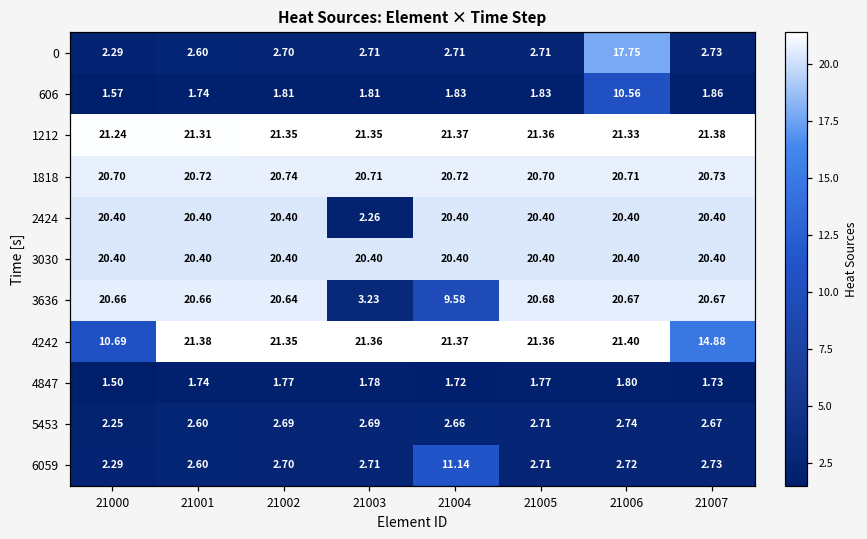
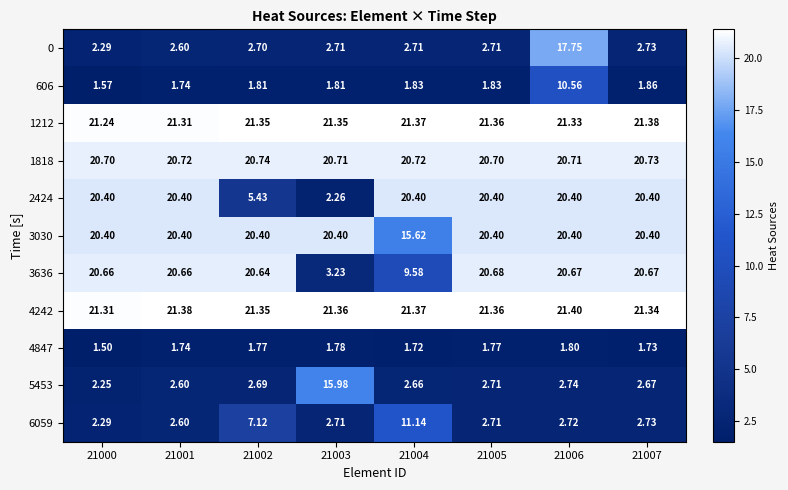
  {
    "0": {
      "21000": 2.29,
      "21001": 2.60,
      "21002": 2.70,
      "21003": 2.71,
      "21004": 2.71,
      "21005": 2.71,
      "21006": 17.75,
      "21007": 2.73
    },
    "606": {
      "21000": 1.57,
      "21001": 1.74,
      "21002": 1.81,
      "21003": 1.81,
      "21004": 1.83,
      "21005": 1.83,
      "21006": 10.56,
      "21007": 1.86
    },
    "1212": {
      "21000": 21.24,
      "21001": 21.31,
      "21002": 21.35,
      "21003": 21.35,
      "21004": 21.37,
      "21005": 21.36,
      "21006": 21.33,
      "21007": 21.38
    },
    "1818": {
      "21000": 20.70,
      "21001": 20.72,
      "21002": 20.74,
      "21003": 20.71,
      "21004": 20.72,
      "21005": 20.70,
      "21006": 20.71,
      "21007": 20.73
    },
    "2424": {
      "21000": 20.40,
      "21001": 20.40,
-     "21002": 20.40,
+     "21002": 5.43,
      "21003": 2.26,
      "21004": 20.40,
      "21005": 20.40,
      "21006": 20.40,
      "21007": 20.40
    },
    "3030": {
      "21000": 20.40,
      "21001": 20.40,
      "21002": 20.40,
      "21003": 20.40,
-     "21004": 20.40,
+     "21004": 15.62,
      "21005": 20.40,
      "21006": 20.40,
      "21007": 20.40
    },
    "3636": {
      "21000": 20.66,
      "21001": 20.66,
      "21002": 20.64,
      "21003": 3.23,
      "21004": 9.58,
      "21005": 20.68,
      "21006": 20.67,
      "21007": 20.67
    },
    "4242": {
-     "21000": 10.69,
+     "21000": 21.31,
      "21001": 21.38,
      "21002": 21.35,
      "21003": 21.36,
      "21004": 21.37,
      "21005": 21.36,
      "21006": 21.40,
-     "21007": 14.88
+     "21007": 21.34
    },
    "4847": {
      "21000": 1.50,
      "21001": 1.74,
      "21002": 1.77,
      "21003": 1.78,
      "21004": 1.72,
      "21005": 1.77,
      "21006": 1.80,
      "21007": 1.73
    },
    "5453": {
      "21000": 2.25,
      "21001": 2.60,
      "21002": 2.69,
-     "21003": 2.69,
+     "21003": 15.98,
      "21004": 2.66,
      "21005": 2.71,
      "21006": 2.74,
      "21007": 2.67
    },
    "6059": {
      "21000": 2.29,
      "21001": 2.60,
-     "21002": 2.70,
+     "21002": 7.12,
      "21003": 2.71,
      "21004": 11.14,
      "21005": 2.71,
      "21006": 2.72,
      "21007": 2.73
    }
  }
